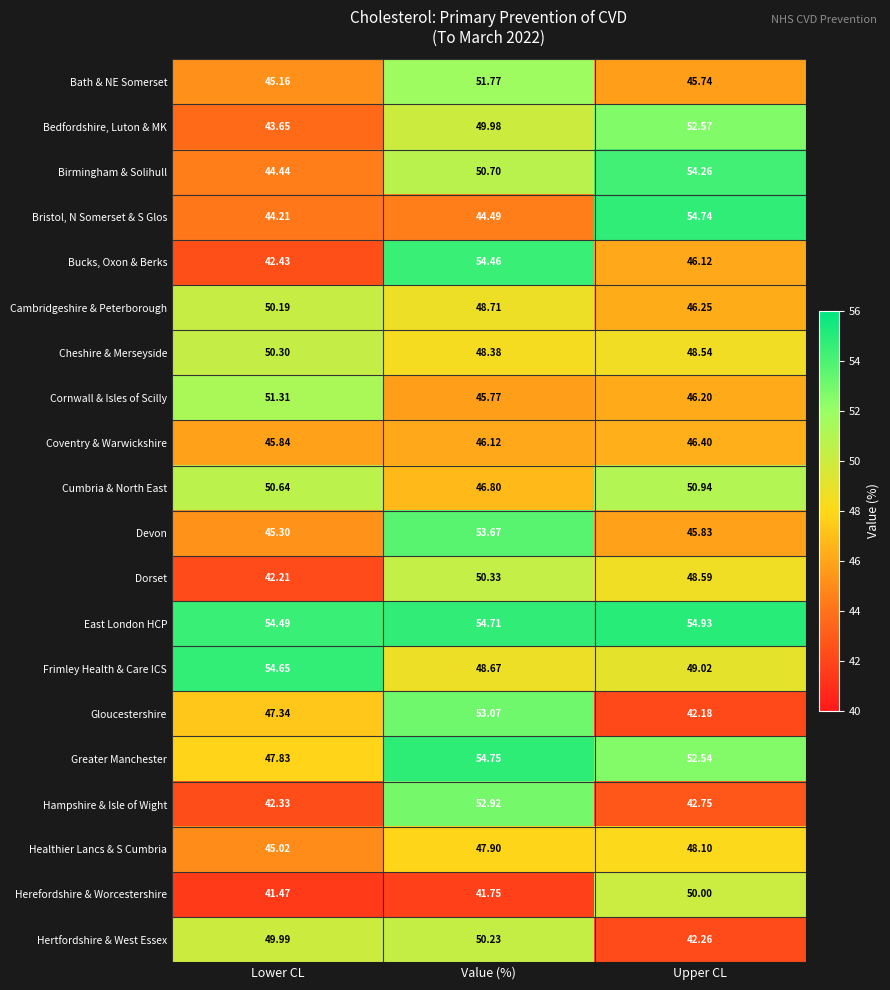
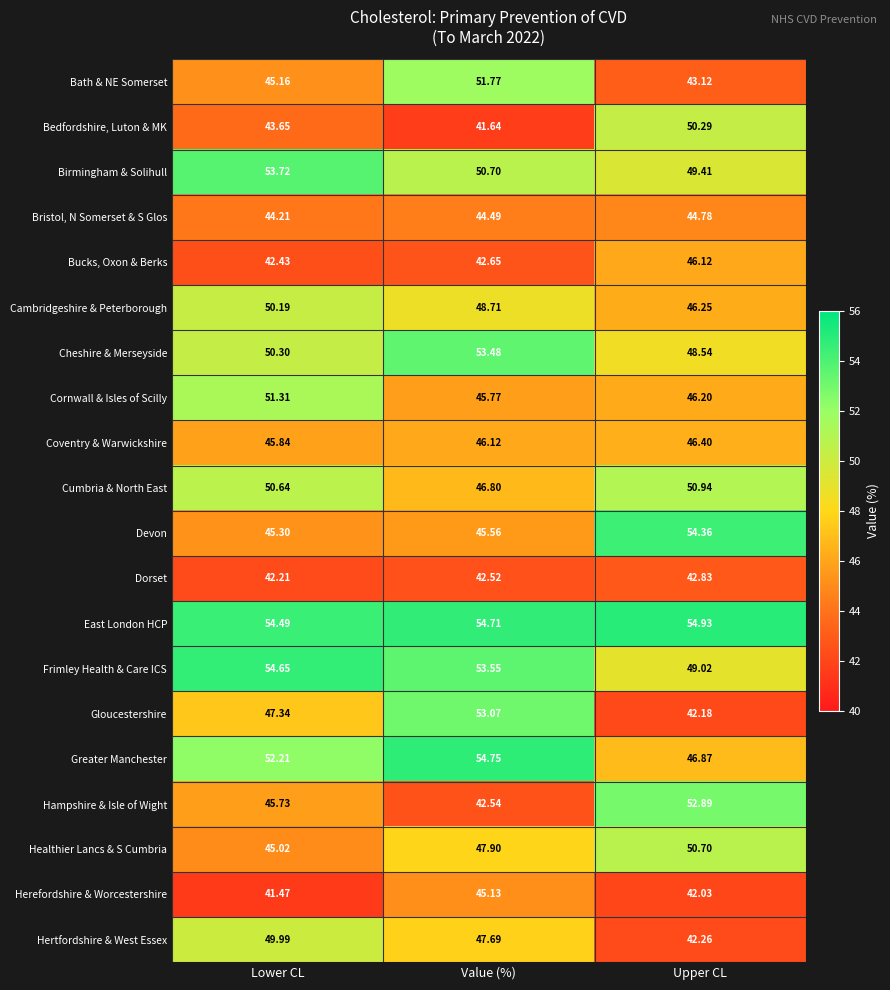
  {
    "Bath & NE Somerset": {
      "Lower CL": 45.16,
      "Value (%)": 51.77,
-     "Upper CL": 45.74
+     "Upper CL": 43.12
    },
    "Bedfordshire, Luton & MK": {
      "Lower CL": 43.65,
-     "Value (%)": 49.98,
-     "Upper CL": 52.57
+     "Value (%)": 41.64,
+     "Upper CL": 50.29
    },
    "Birmingham & Solihull": {
-     "Lower CL": 44.44,
+     "Lower CL": 53.72,
      "Value (%)": 50.70,
-     "Upper CL": 54.26
+     "Upper CL": 49.41
    },
    "Bristol, N Somerset & S Glos": {
      "Lower CL": 44.21,
      "Value (%)": 44.49,
-     "Upper CL": 54.74
+     "Upper CL": 44.78
    },
    "Bucks, Oxon & Berks": {
      "Lower CL": 42.43,
-     "Value (%)": 54.46,
+     "Value (%)": 42.65,
      "Upper CL": 46.12
    },
    "Cambridgeshire & Peterborough": {
      "Lower CL": 50.19,
      "Value (%)": 48.71,
      "Upper CL": 46.25
    },
    "Cheshire & Merseyside": {
      "Lower CL": 50.30,
-     "Value (%)": 48.38,
+     "Value (%)": 53.48,
      "Upper CL": 48.54
    },
    "Cornwall & Isles of Scilly": {
      "Lower CL": 51.31,
      "Value (%)": 45.77,
      "Upper CL": 46.20
    },
    "Coventry & Warwickshire": {
      "Lower CL": 45.84,
      "Value (%)": 46.12,
      "Upper CL": 46.40
    },
    "Cumbria & North East": {
      "Lower CL": 50.64,
      "Value (%)": 46.80,
      "Upper CL": 50.94
    },
    "Devon": {
      "Lower CL": 45.30,
-     "Value (%)": 53.67,
-     "Upper CL": 45.83
+     "Value (%)": 45.56,
+     "Upper CL": 54.36
    },
    "Dorset": {
      "Lower CL": 42.21,
-     "Value (%)": 50.33,
-     "Upper CL": 48.59
+     "Value (%)": 42.52,
+     "Upper CL": 42.83
    },
    "East London HCP": {
      "Lower CL": 54.49,
      "Value (%)": 54.71,
      "Upper CL": 54.93
    },
    "Frimley Health & Care ICS": {
      "Lower CL": 54.65,
-     "Value (%)": 48.67,
+     "Value (%)": 53.55,
      "Upper CL": 49.02
    },
    "Gloucestershire": {
      "Lower CL": 47.34,
      "Value (%)": 53.07,
      "Upper CL": 42.18
    },
    "Greater Manchester": {
-     "Lower CL": 47.83,
+     "Lower CL": 52.21,
      "Value (%)": 54.75,
-     "Upper CL": 52.54
+     "Upper CL": 46.87
    },
    "Hampshire & Isle of Wight": {
-     "Lower CL": 42.33,
-     "Value (%)": 52.92,
-     "Upper CL": 42.75
+     "Lower CL": 45.73,
+     "Value (%)": 42.54,
+     "Upper CL": 52.89
    },
    "Healthier Lancs & S Cumbria": {
      "Lower CL": 45.02,
      "Value (%)": 47.90,
-     "Upper CL": 48.10
+     "Upper CL": 50.70
    },
    "Herefordshire & Worcestershire": {
      "Lower CL": 41.47,
-     "Value (%)": 41.75,
-     "Upper CL": 50.00
+     "Value (%)": 45.13,
+     "Upper CL": 42.03
    },
    "Hertfordshire & West Essex": {
      "Lower CL": 49.99,
-     "Value (%)": 50.23,
+     "Value (%)": 47.69,
      "Upper CL": 42.26
    }
  }
